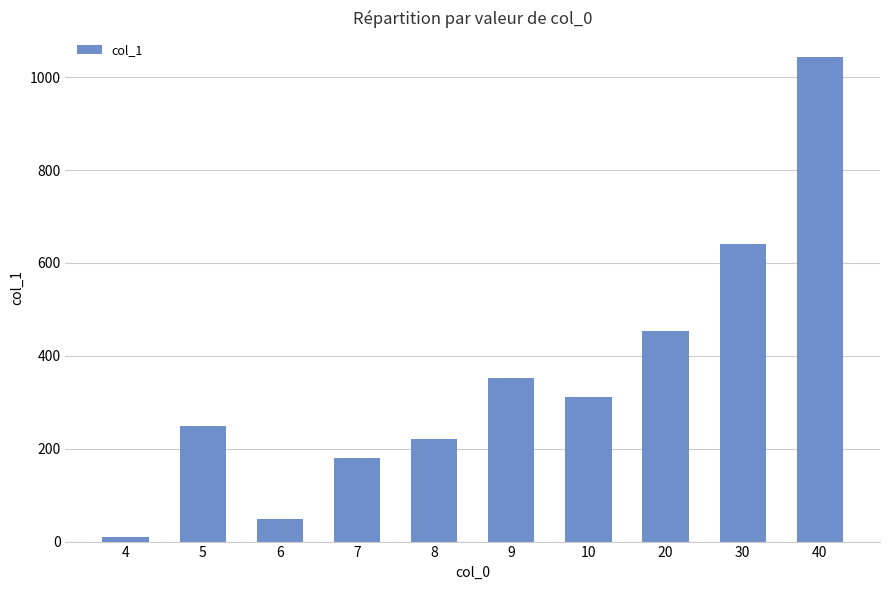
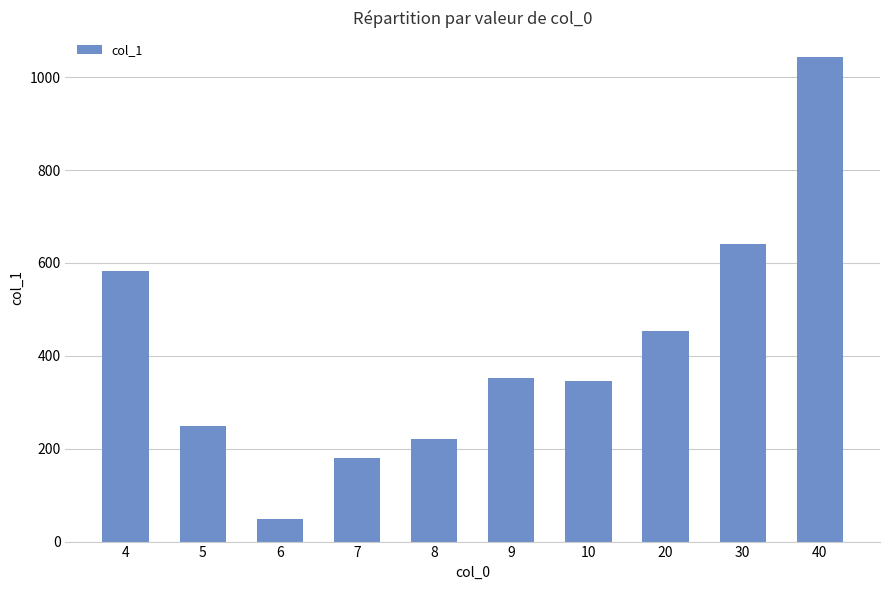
  {
-   "4": 10,
+   "4": 580,
    "5": 250,
    "6": 50,
    "7": 180,
    "8": 220,
    "9": 350,
-   "10": 310,
+   "10": 350,
    "20": 450,
    "30": 640,
    "40": 1040
  }
